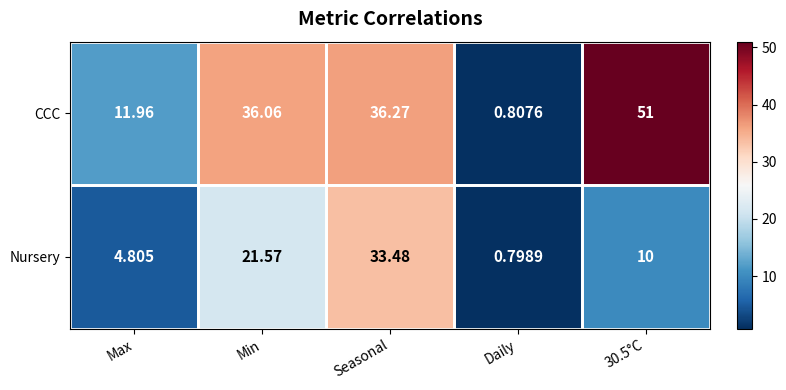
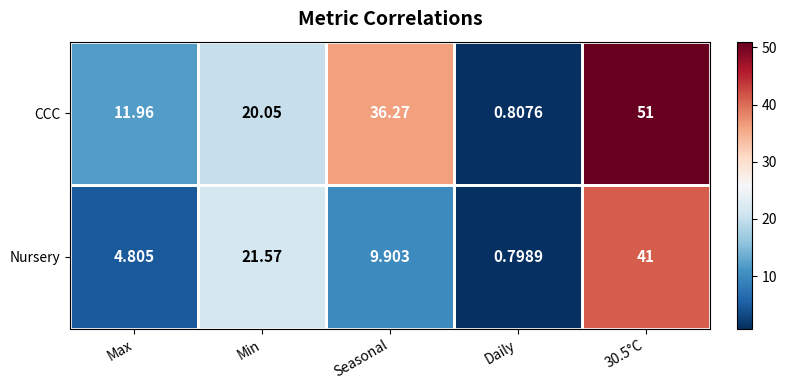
  {
    "CCC": {
      "Max": 11.96,
-     "Min": 36.06,
+     "Min": 20.05,
      "Seasonal": 36.27,
      "Daily": 0.8076,
      "30.5°C": 51
    },
    "Nursery": {
      "Max": 4.805,
      "Min": 21.57,
-     "Seasonal": 33.48,
+     "Seasonal": 9.903,
      "Daily": 0.7989,
-     "30.5°C": 10
+     "30.5°C": 41
    }
  }
